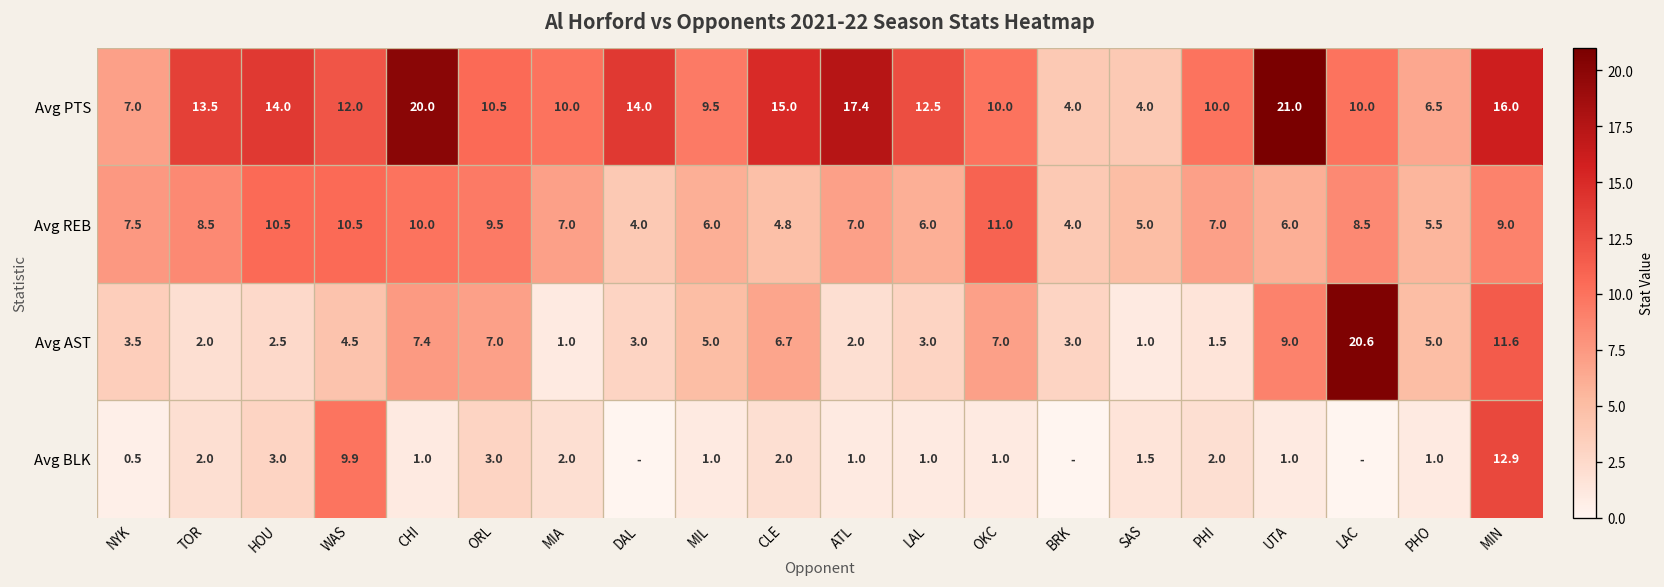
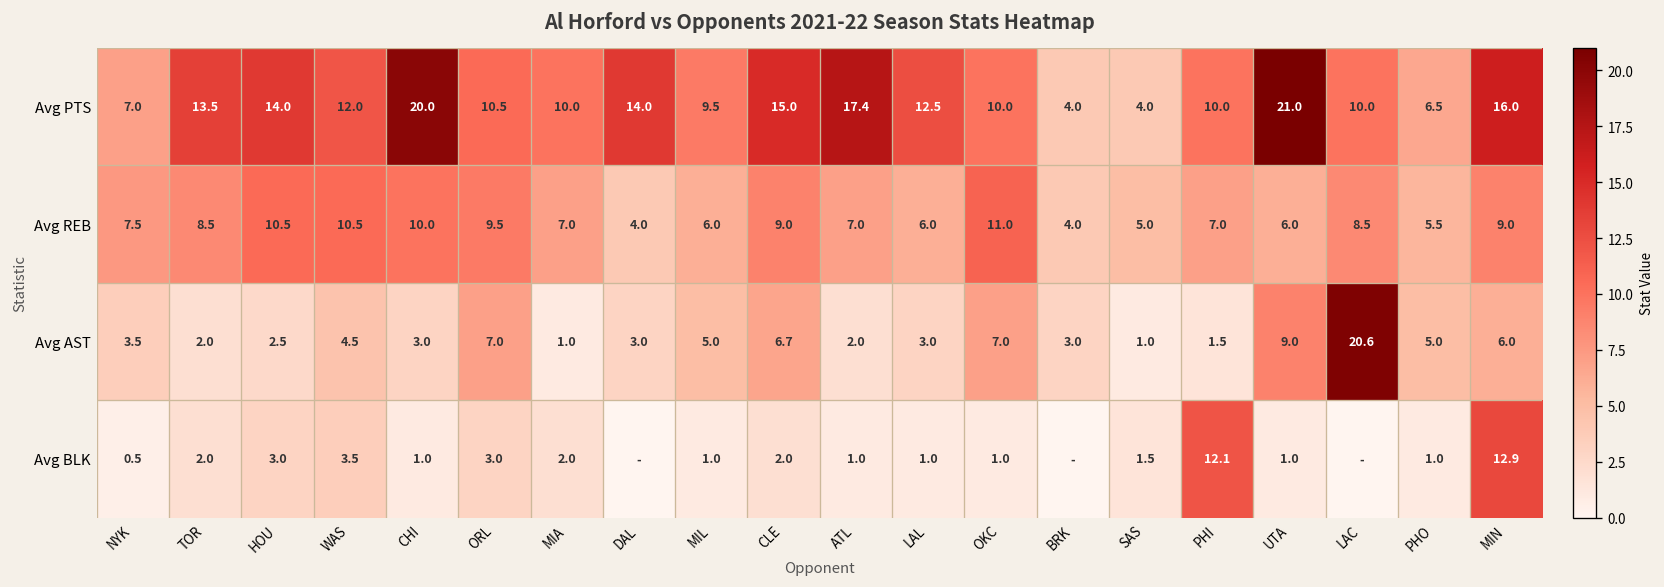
  {
    "Avg PTS": {
      "NYK": 7.0,
      "TOR": 13.5,
      "HOU": 14.0,
      "WAS": 12.0,
      "CHI": 20.0,
      "ORL": 10.5,
      "MIA": 10.0,
      "DAL": 14.0,
      "MIL": 9.5,
      "CLE": 15.0,
      "ATL": 17.4,
      "LAL": 12.5,
      "OKC": 10.0,
      "BRK": 4.0,
      "SAS": 4.0,
      "PHI": 10.0,
      "UTA": 21.0,
      "LAC": 10.0,
      "PHO": 6.5,
      "MIN": 16.0
    },
    "Avg REB": {
      "NYK": 7.5,
      "TOR": 8.5,
      "HOU": 10.5,
      "WAS": 10.5,
      "CHI": 10.0,
      "ORL": 9.5,
      "MIA": 7.0,
      "DAL": 4.0,
      "MIL": 6.0,
-     "CLE": 4.8,
+     "CLE": 9.0,
      "ATL": 7.0,
      "LAL": 6.0,
      "OKC": 11.0,
      "BRK": 4.0,
      "SAS": 5.0,
      "PHI": 7.0,
      "UTA": 6.0,
      "LAC": 8.5,
      "PHO": 5.5,
      "MIN": 9.0
    },
    "Avg AST": {
      "NYK": 3.5,
      "TOR": 2.0,
      "HOU": 2.5,
      "WAS": 4.5,
-     "CHI": 7.4,
+     "CHI": 3.0,
      "ORL": 7.0,
      "MIA": 1.0,
      "DAL": 3.0,
      "MIL": 5.0,
      "CLE": 6.7,
      "ATL": 2.0,
      "LAL": 3.0,
      "OKC": 7.0,
      "BRK": 3.0,
      "SAS": 1.0,
      "PHI": 1.5,
      "UTA": 9.0,
      "LAC": 20.6,
      "PHO": 5.0,
-     "MIN": 11.6
+     "MIN": 6.0
    },
    "Avg BLK": {
      "NYK": 0.5,
      "TOR": 2.0,
      "HOU": 3.0,
-     "WAS": 9.9,
+     "WAS": 3.5,
      "CHI": 1.0,
      "ORL": 3.0,
      "MIA": 2.0,
      "MIL": 1.0,
      "CLE": 2.0,
      "ATL": 1.0,
      "LAL": 1.0,
      "OKC": 1.0,
      "SAS": 1.5,
-     "PHI": 2.0,
+     "PHI": 12.1,
      "UTA": 1.0,
      "PHO": 1.0,
      "MIN": 12.9
    }
  }
